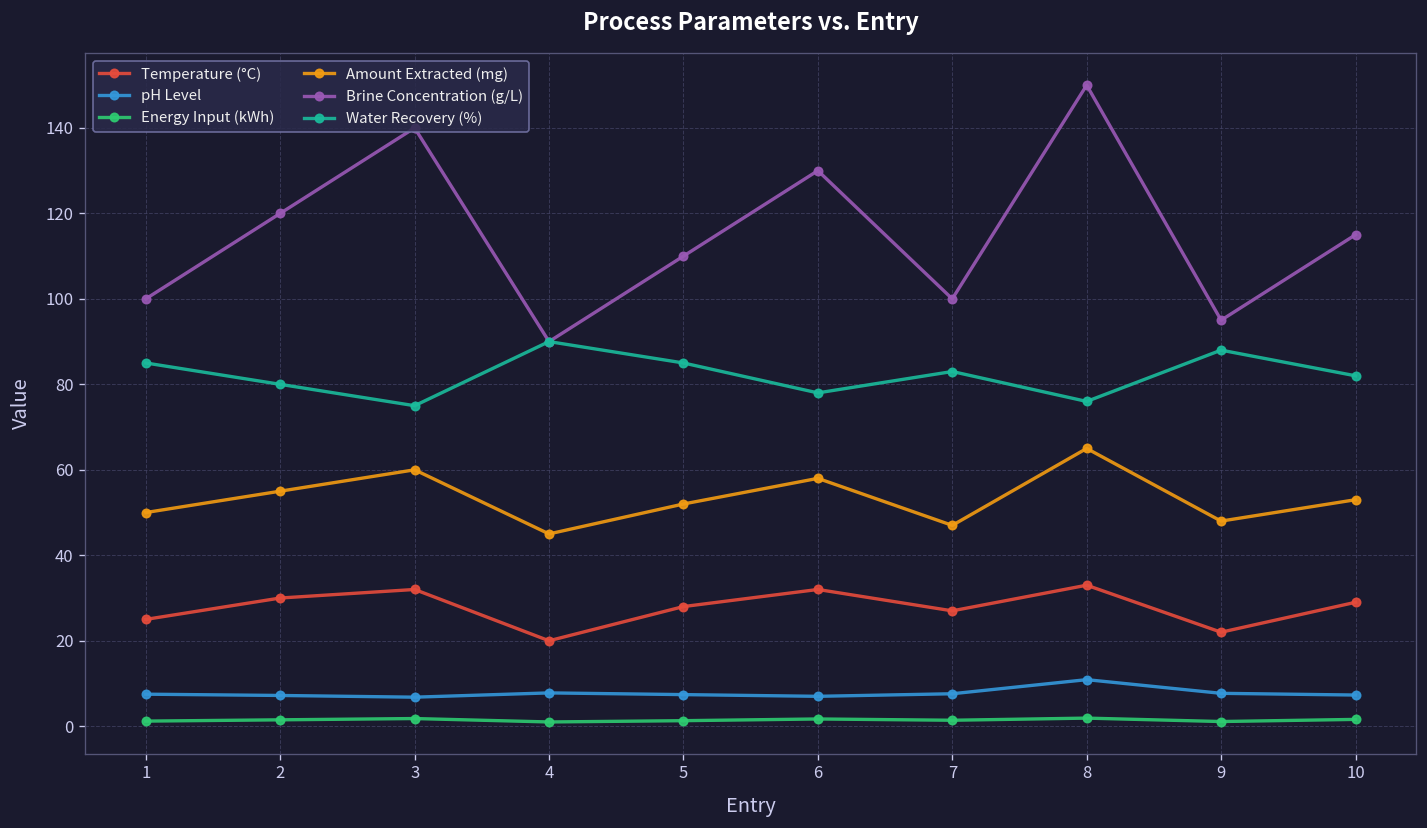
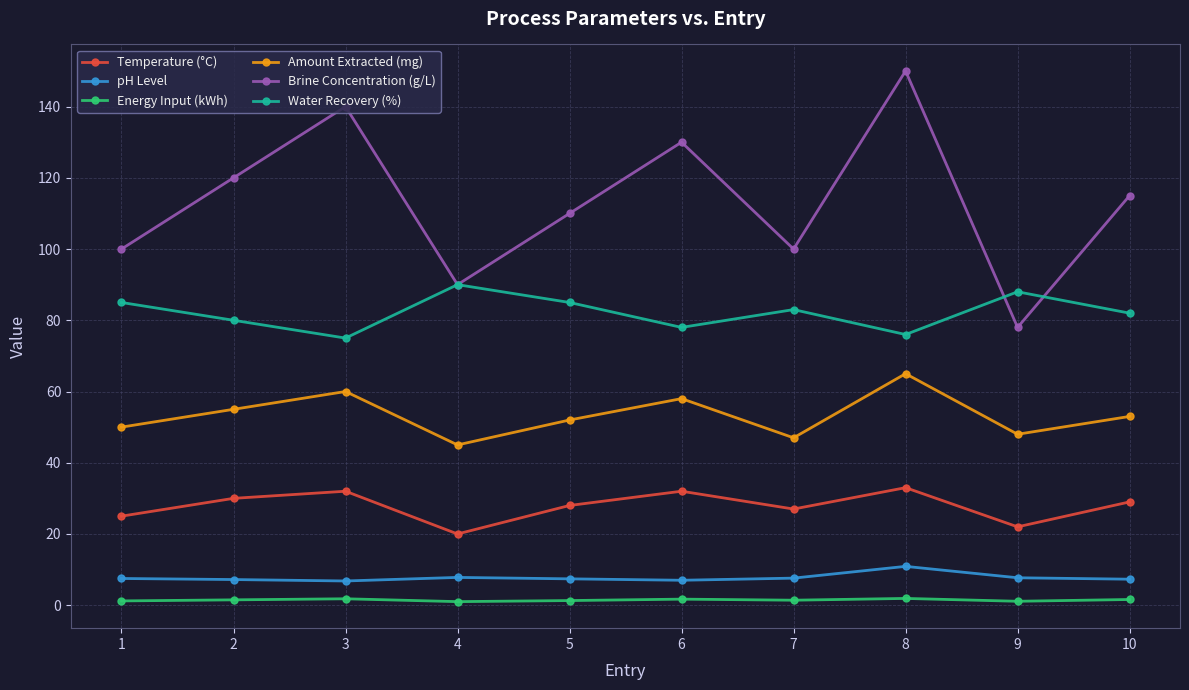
  {
    "Temperature (°C)": {
      "1": 25,
      "2": 30,
      "3": 32,
      "4": 20,
      "5": 28,
      "6": 32,
      "7": 27,
      "8": 33,
      "9": 22,
      "10": 29
    },
    "pH Level": {
      "1": 8,
      "2": 7,
      "3": 7,
      "4": 8,
      "5": 7,
      "6": 7,
      "7": 8,
      "8": 11,
      "9": 8,
      "10": 7
    },
    "Amount Extracted (mg)": {
      "1": 50,
      "2": 55,
      "3": 60,
      "4": 45,
      "5": 52,
      "6": 58,
      "7": 47,
      "8": 65,
      "9": 48,
      "10": 53
    },
    "Brine Concentration (g/L)": {
      "1": 100,
      "2": 120,
      "5": 110,
      "6": 130,
      "7": 100,
      "8": 150,
-     "9": 95,
+     "9": 78,
      "10": 115
    }
  }
